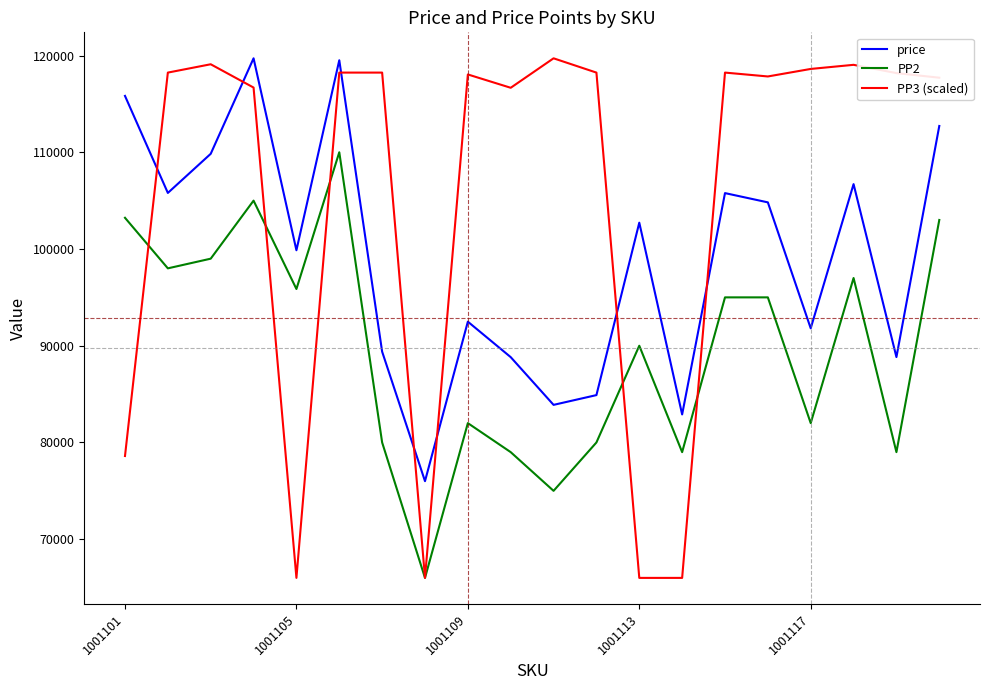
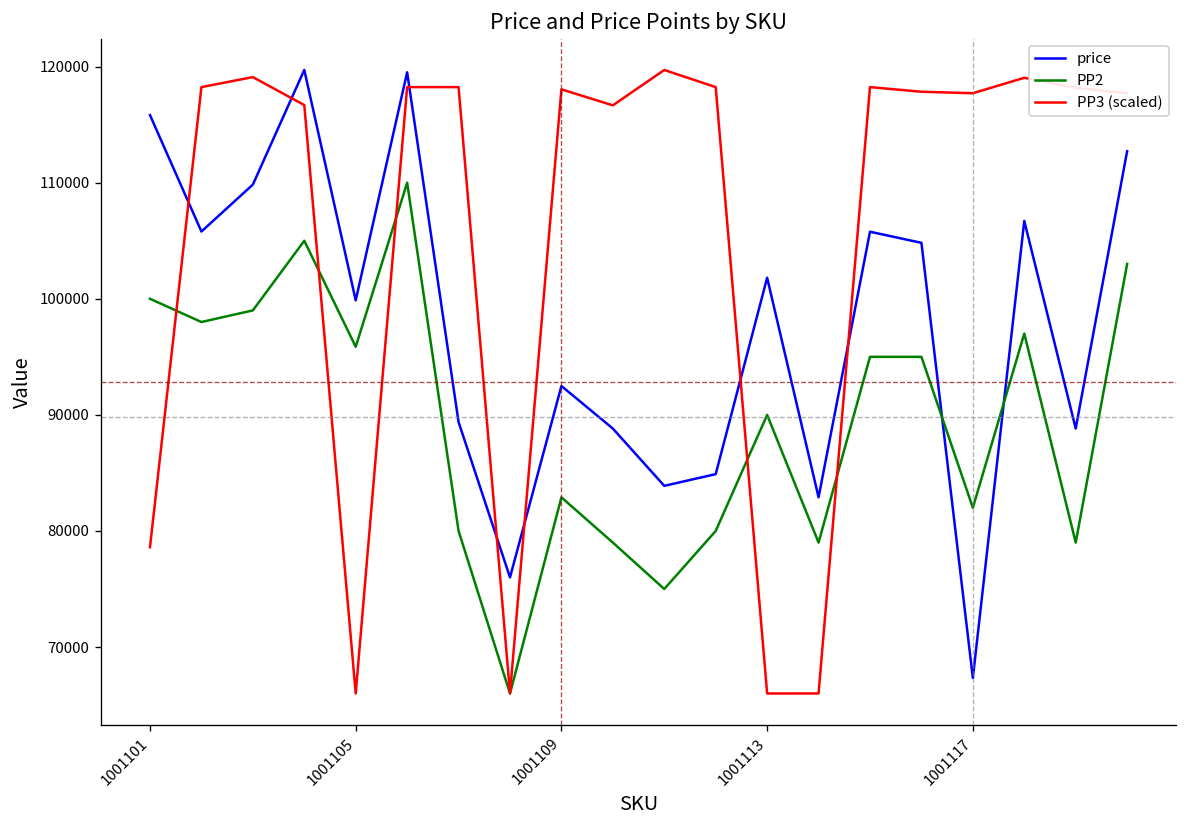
  {
    "price": {
      "1001101": 116000,
      "1001105": 100000,
      "1001109": 92000,
-     "1001113": 103000,
-     "1001117": 92000
+     "1001113": 102000,
+     "1001117": 67000
    },
    "PP2": {
-     "1001101": 103000,
+     "1001101": 100000,
      "1001105": 96000,
-     "1001109": 82000,
+     "1001109": 83000,
      "1001113": 90000,
      "1001117": 82000
    },
    "PP3 (scaled)": {
      "1001101": 79000,
      "1001105": 66000,
      "1001109": 118000,
      "1001113": 66000,
-     "1001117": 119000
+     "1001117": 118000
    }
  }
